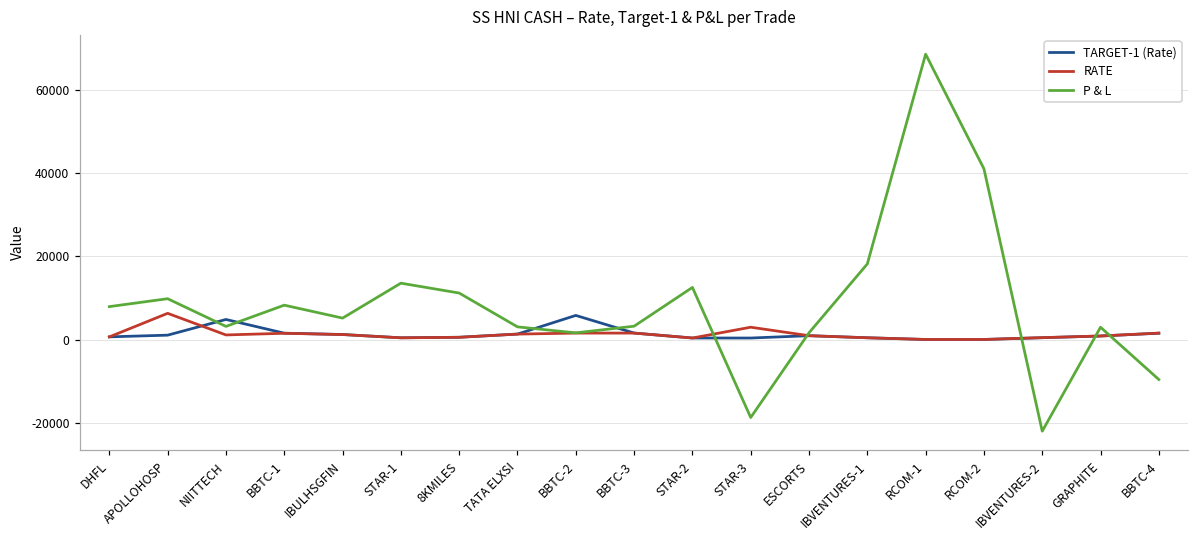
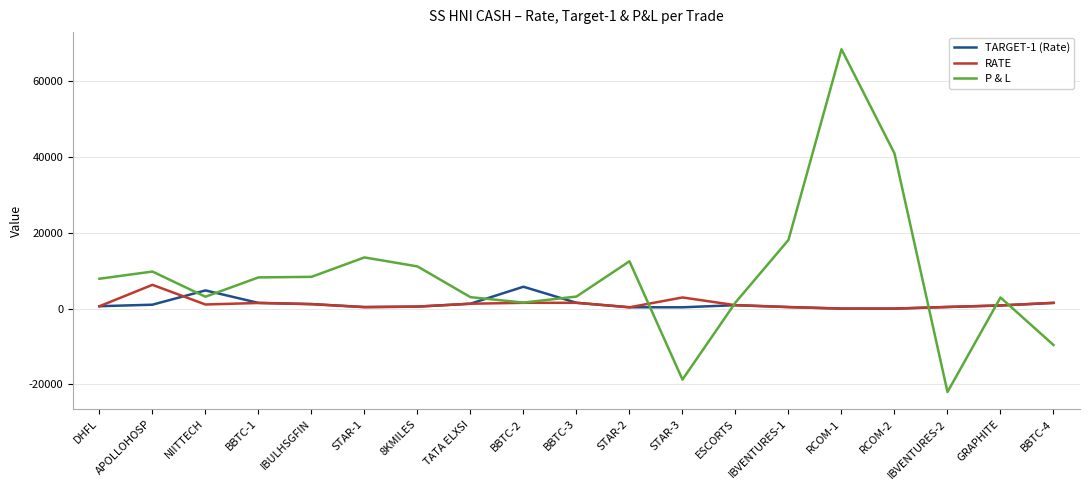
  {
    "TARGET-1 (Rate)": {
      "APOLLOHOSP": 1000,
      "NIITTECH": 5000,
      "BBTC-2": 6000,
      "STAR-3": 0
    },
    "RATE": {
      "APOLLOHOSP": 6000,
      "NIITTECH": 1000,
      "STAR-3": 3000
    },
    "P & L": {
      "DHFL": 8000,
      "APOLLOHOSP": 10000,
      "NIITTECH": 3000,
      "BBTC-1": 8000,
-     "IBULHSGFIN": 5000,
+     "IBULHSGFIN": 8000,
      "STAR-1": 14000,
      "8KMILES": 11000,
      "TATA ELXSI": 3000,
      "BBTC-3": 3000,
      "STAR-2": 13000,
      "STAR-3": -19000,
      "ESCORTS": 2000,
      "IBVENTURES-1": 18000,
      "RCOM-1": 69000,
      "RCOM-2": 41000,
      "IBVENTURES-2": -22000,
      "GRAPHITE": 3000,
      "BBTC-4": -10000
    }
  }
